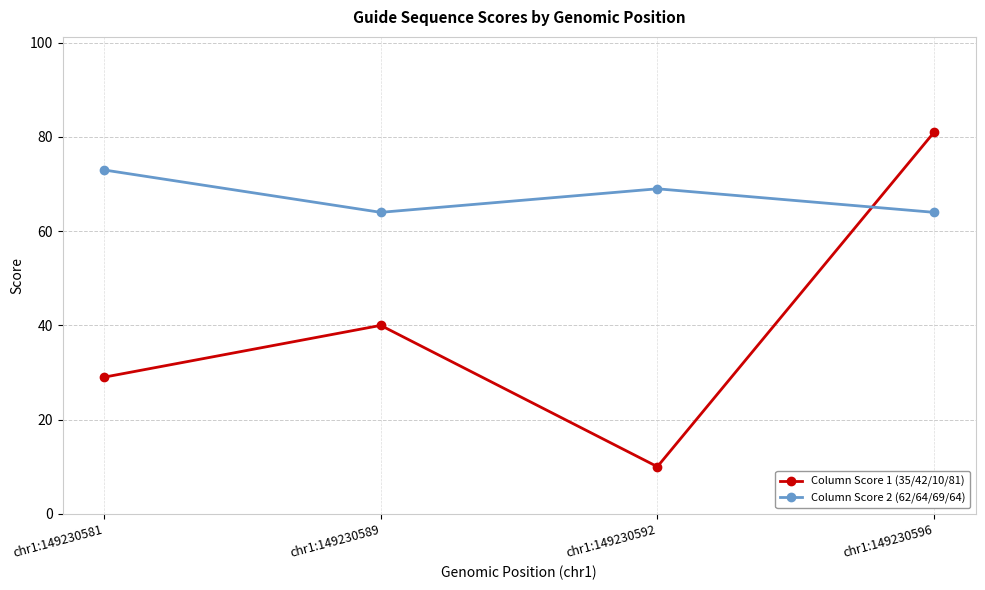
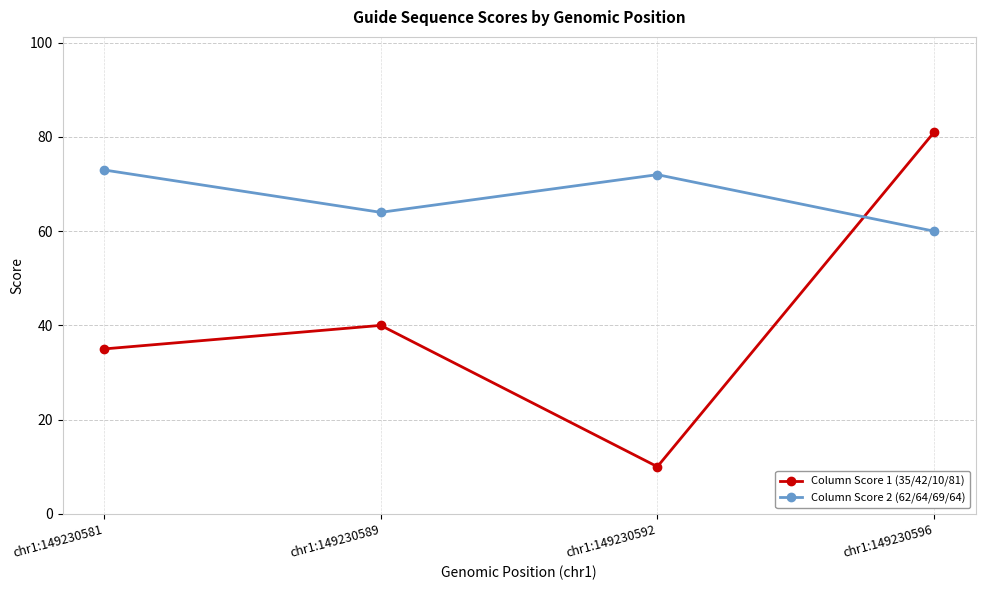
  {
    "Column Score 1 (35/42/10/81)": {
-     "chr1:149230581": 29,
+     "chr1:149230581": 35,
      "chr1:149230589": 40,
      "chr1:149230592": 10,
      "chr1:149230596": 81
    },
    "Column Score 2 (62/64/69/64)": {
      "chr1:149230581": 73,
      "chr1:149230589": 64,
-     "chr1:149230592": 69,
-     "chr1:149230596": 64
+     "chr1:149230592": 72,
+     "chr1:149230596": 60
    }
  }
